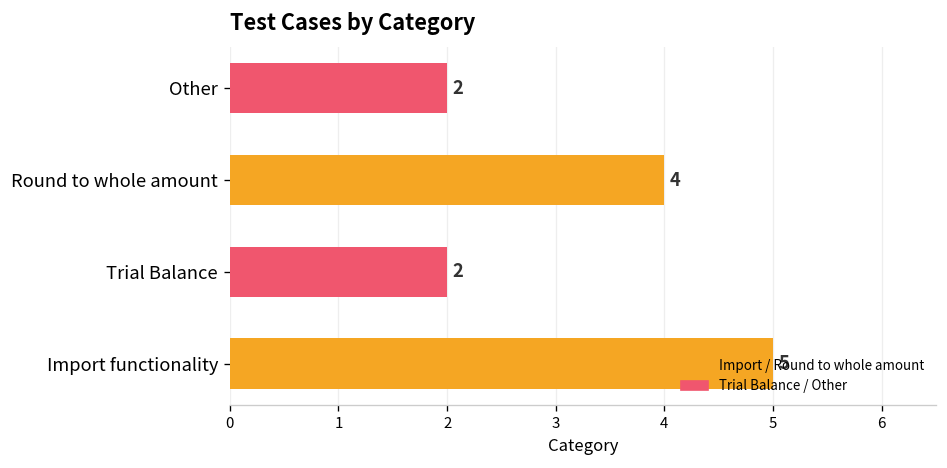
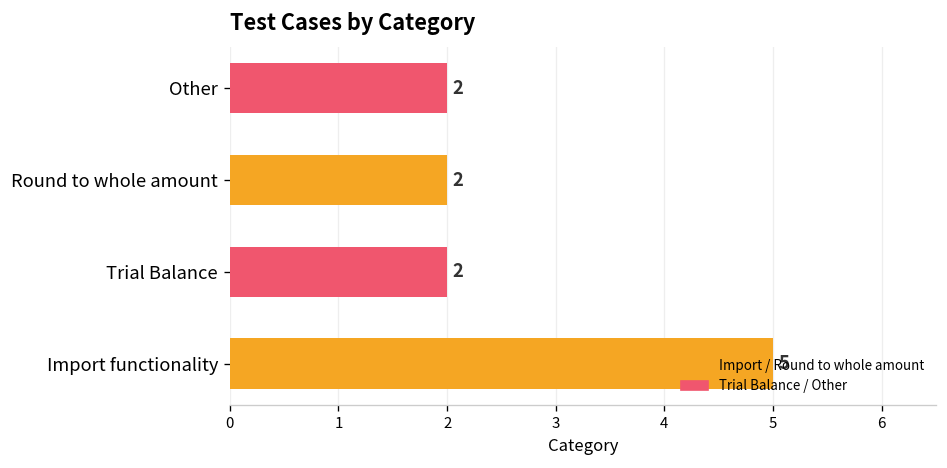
  {
    "Other": 2,
-   "Round to whole amount": 4,
+   "Round to whole amount": 2,
    "Trial Balance": 2,
    "Import functionality": 5
  }
